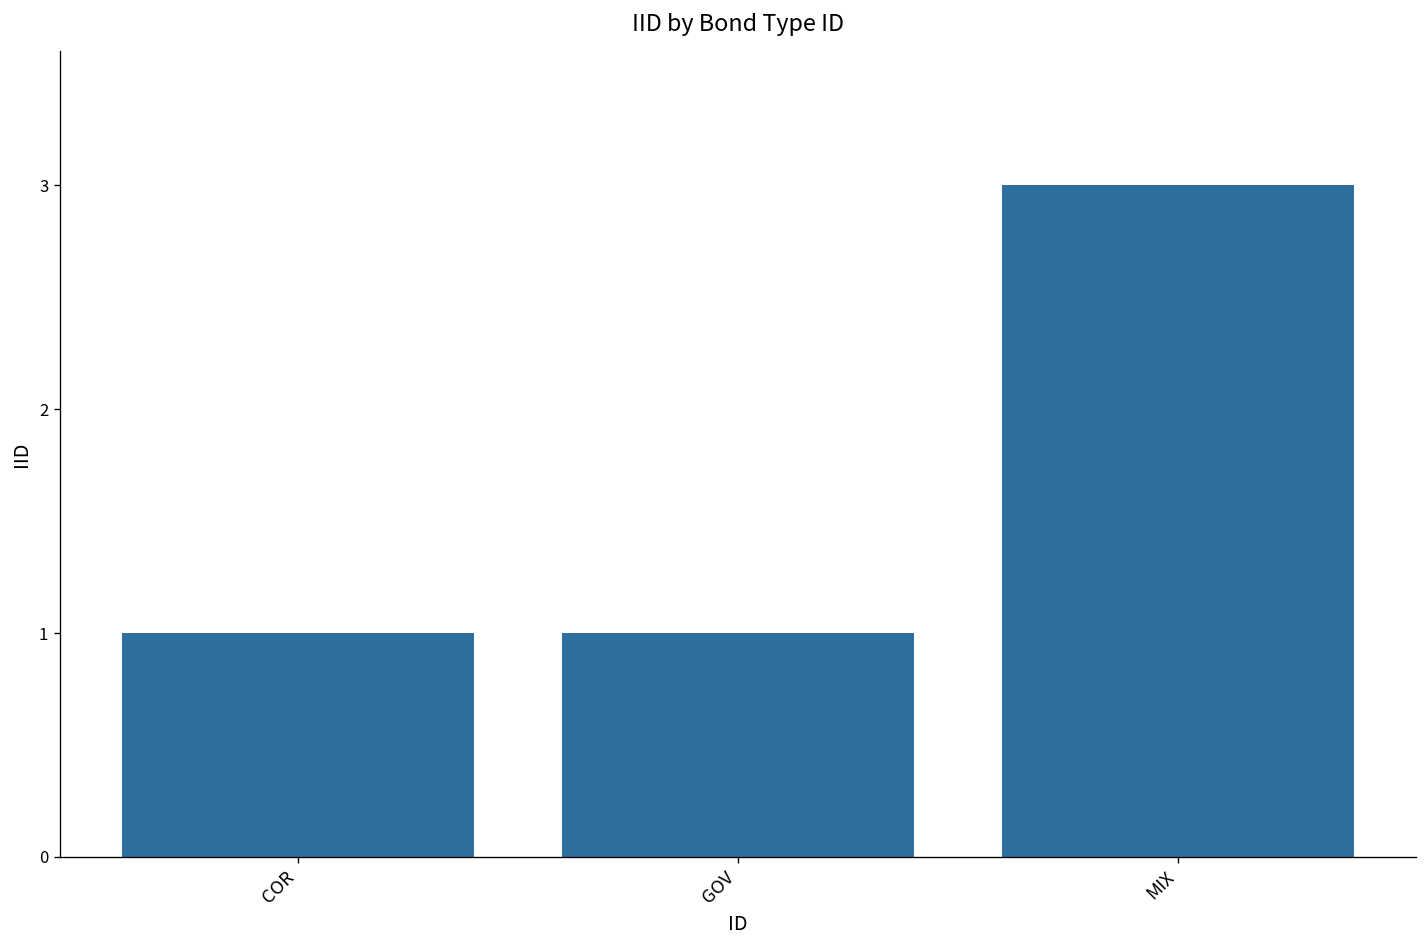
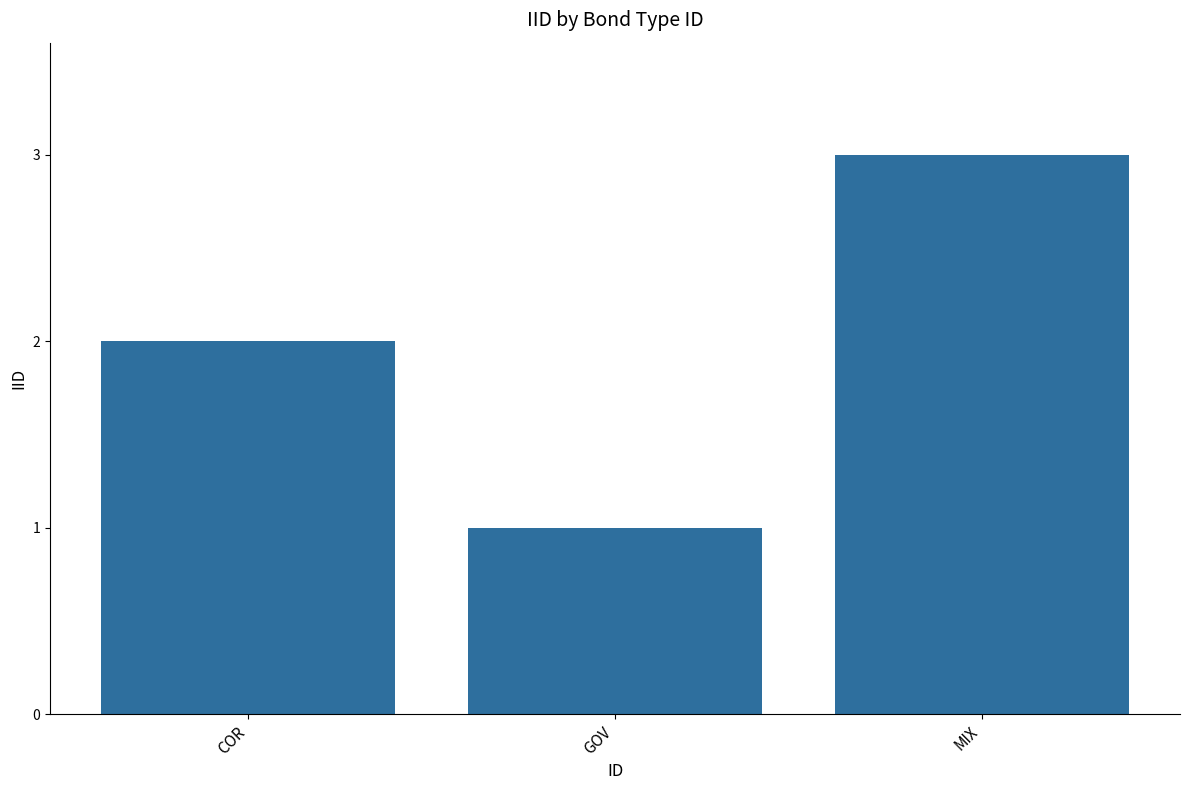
  {
-   "COR": 1,
+   "COR": 2,
    "GOV": 1,
    "MIX": 3
  }
